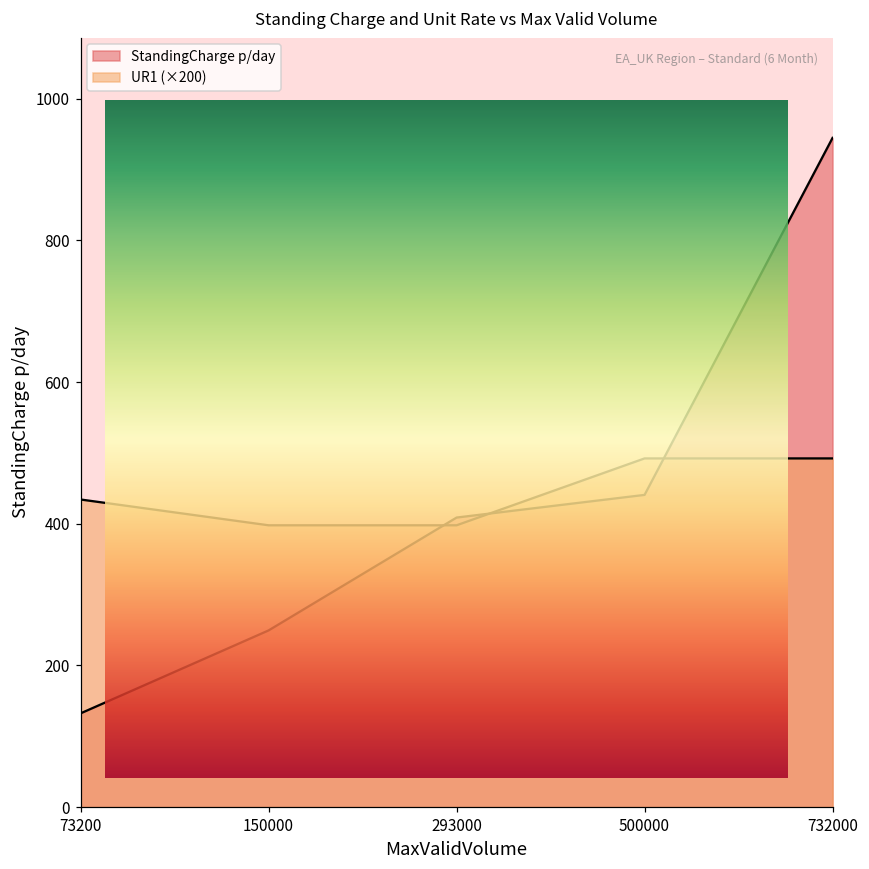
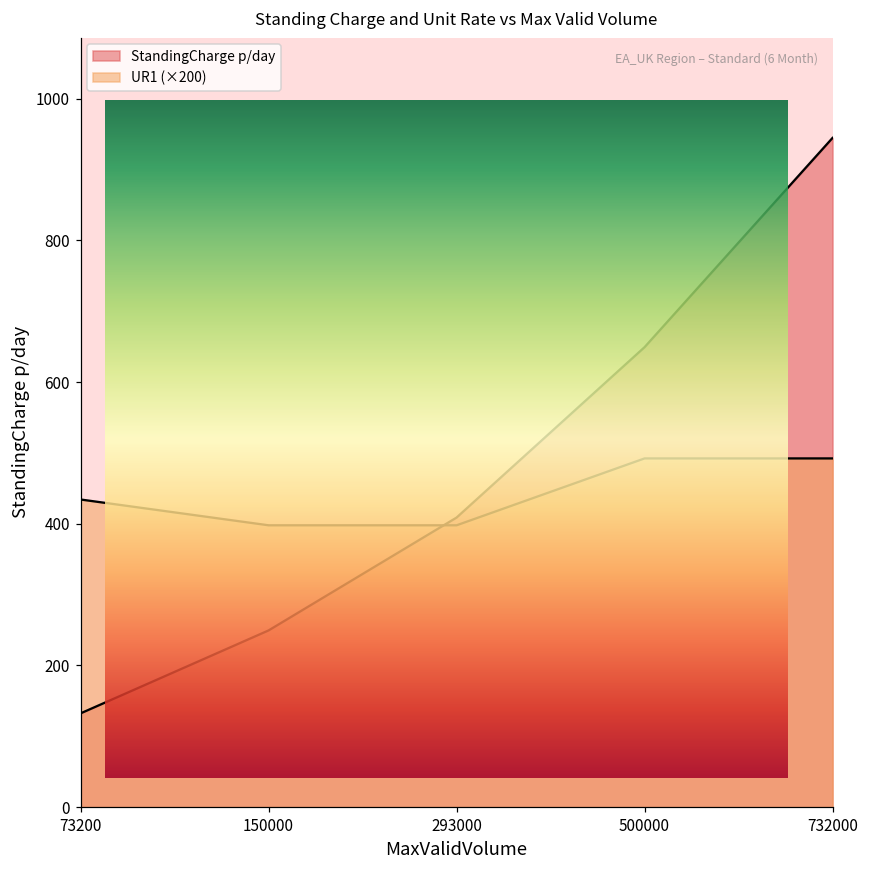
  {
    "Standing Charge and Unit Rate vs Max Valid Volume": {
      "StandingCharge p/day": {
        "73200": 130,
        "150000": 250,
        "293000": 410,
-       "500000": 440,
+       "500000": 650,
        "732000": 940
      },
      "UR1 (×200)": {
        "73200": 430,
        "150000": 400,
        "293000": 400,
        "500000": 490,
        "732000": 490
      }
    }
  }
